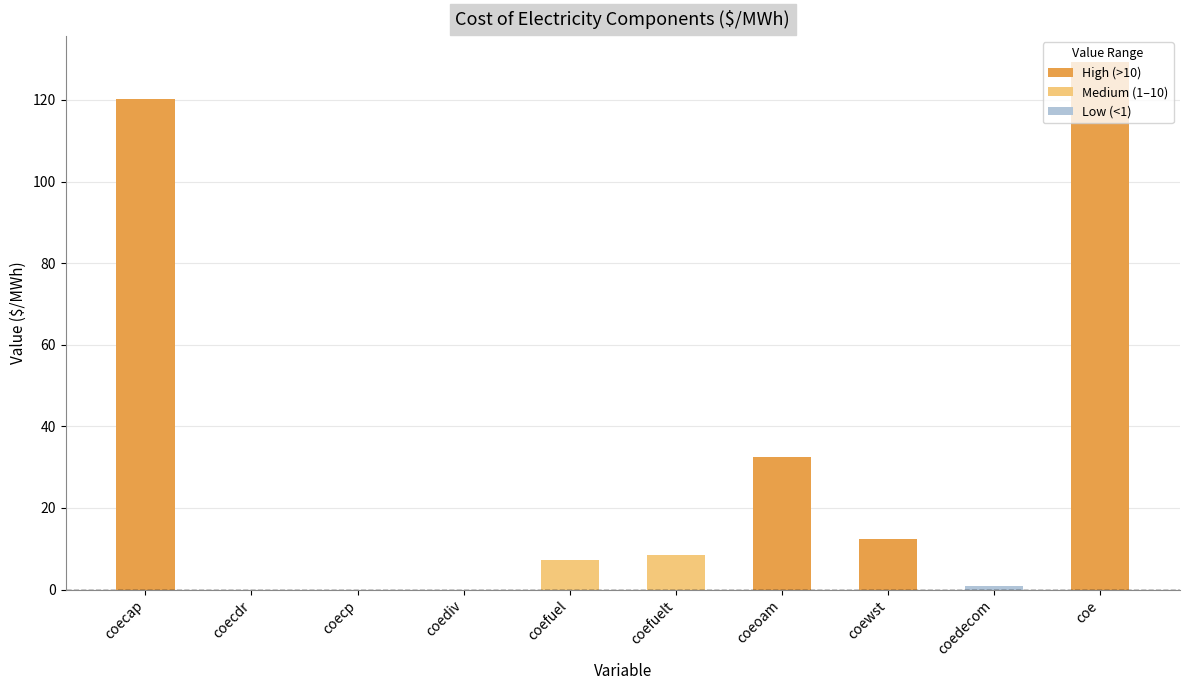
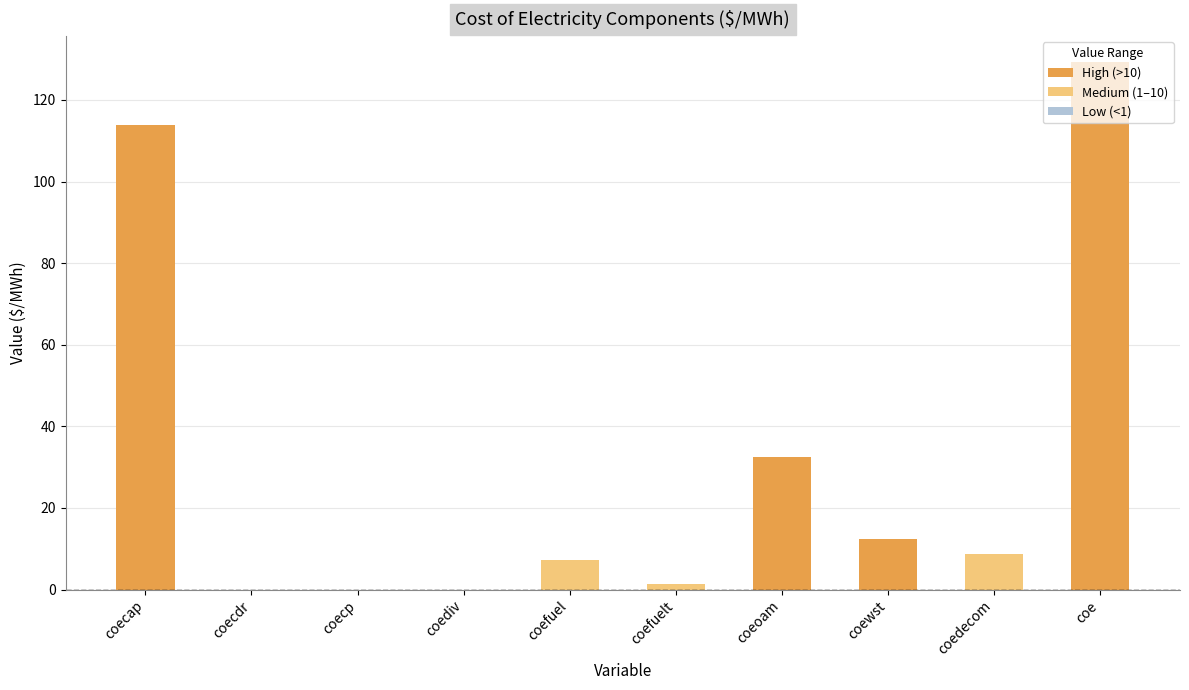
  {
-   "coecap": 120,
+   "coecap": 114,
    "coecdr": 0,
    "coecp": 0,
    "coediv": 0,
    "coefuel": 7,
-   "coefuelt": 9,
+   "coefuelt": 1,
    "coeoam": 33,
    "coewst": 12,
-   "coedecom": 1
+   "coedecom": 9
  }
